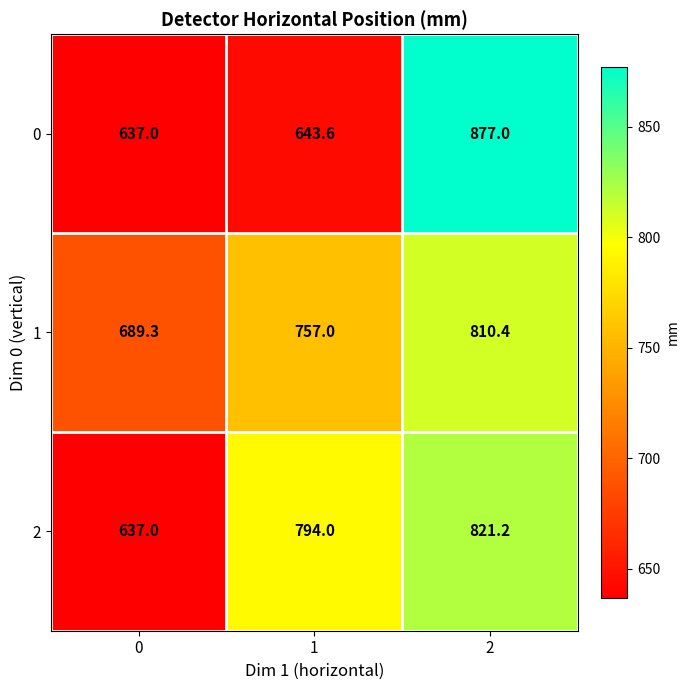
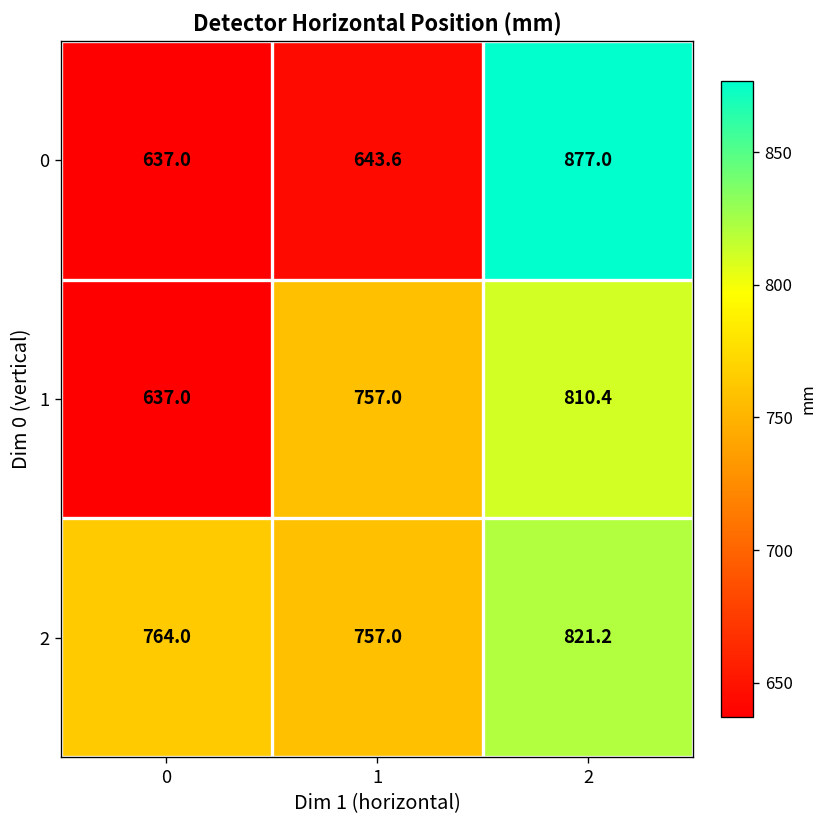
  {
    "0": {
      "0": 637.0,
      "1": 643.6,
      "2": 877.0
    },
    "1": {
-     "0": 689.3,
+     "0": 637.0,
      "1": 757.0,
      "2": 810.4
    },
    "2": {
-     "0": 637.0,
-     "1": 794.0,
+     "0": 764.0,
+     "1": 757.0,
      "2": 821.2
    }
  }
